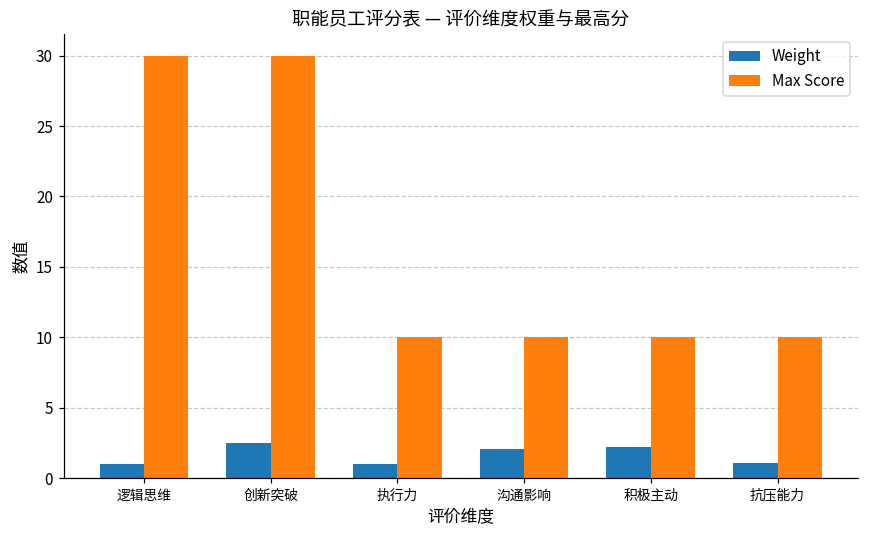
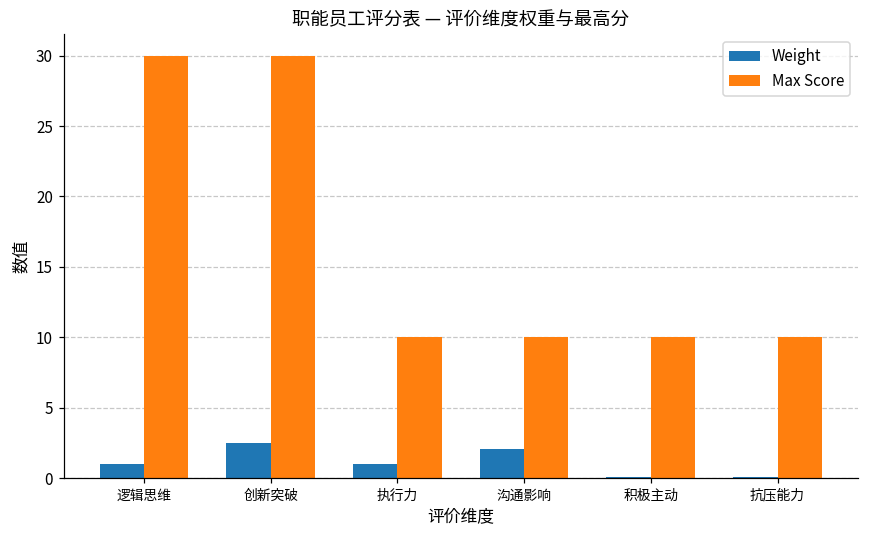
  {
    "Weight": {
      "逻辑思维": 1.0,
      "创新突破": 2.5,
      "执行力": 1.0,
      "沟通影响": 2.1,
-     "积极主动": 2.2,
-     "抗压能力": 1.1
+     "积极主动": 0.1,
+     "抗压能力": 0.1
    },
    "Max Score": {
      "逻辑思维": 30.0,
      "创新突破": 30.0,
      "执行力": 10.0,
      "沟通影响": 10.0,
      "积极主动": 10.0,
      "抗压能力": 10.0
    }
  }
